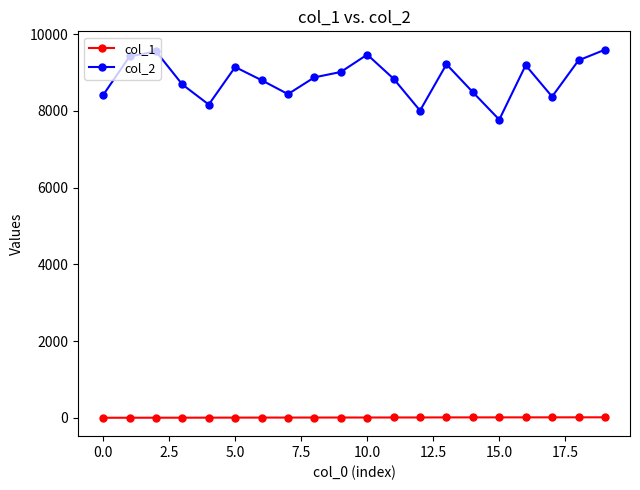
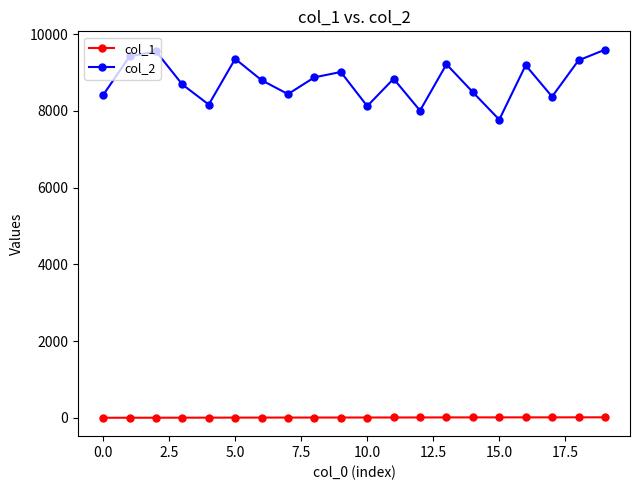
  {
    "col_1": {
      "0.0": 0,
      "5.0": 0,
      "10.0": 0,
      "15.0": 0
    },
    "col_2": {
      "0.0": 8400,
-     "5.0": 9100,
-     "10.0": 9500,
+     "5.0": 9400,
+     "10.0": 8100,
      "15.0": 7800
    }
  }
